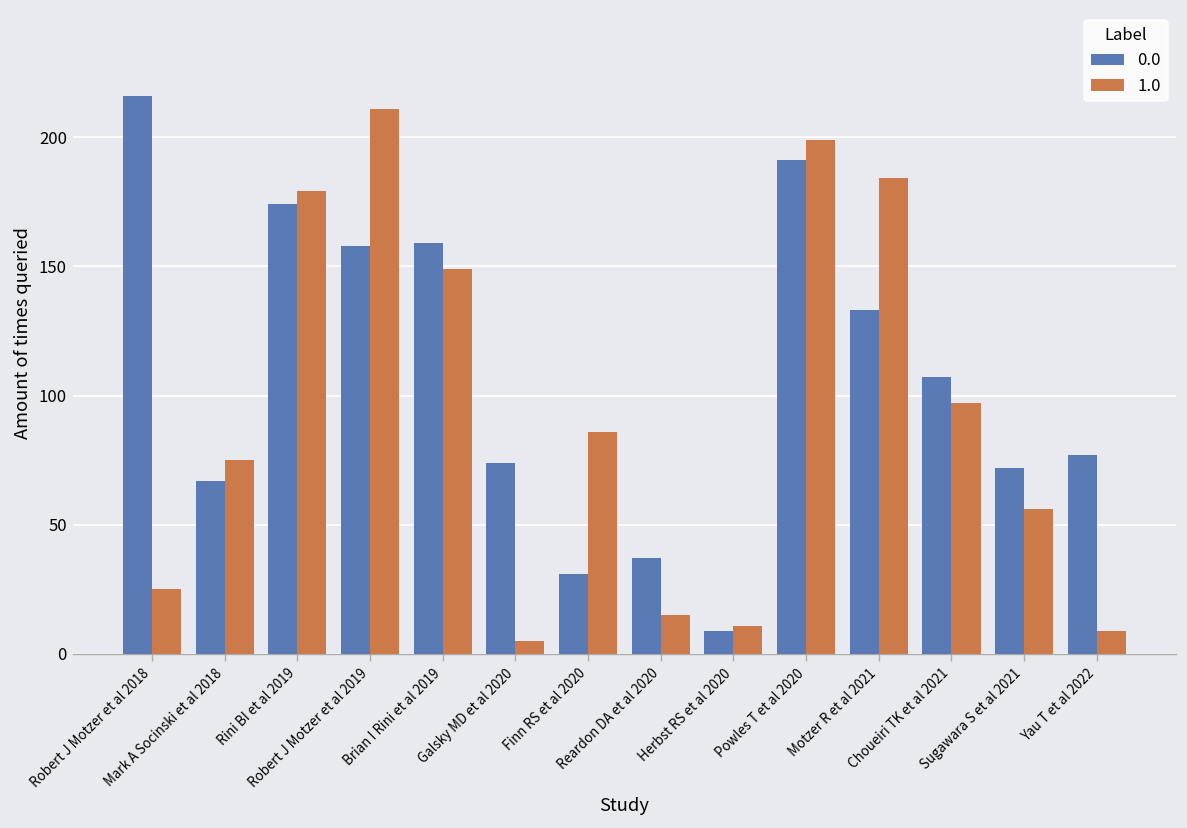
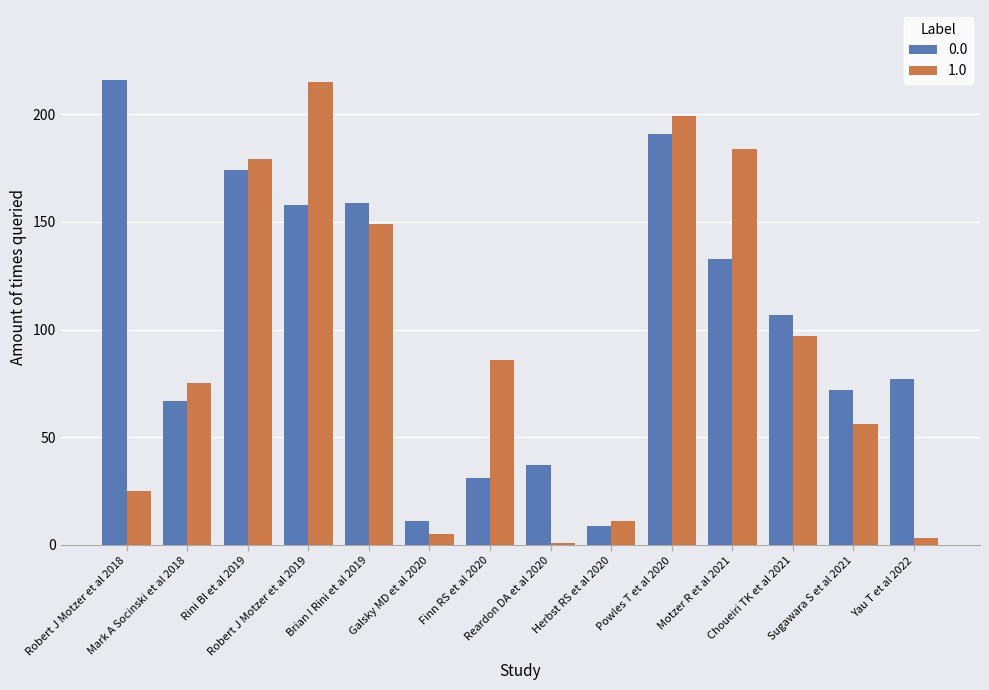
  {
    "0.0": {
      "Robert J Motzer et al 2018": 216,
      "Mark A Socinski et al 2018": 67,
      "Rini BI et al 2019": 174,
      "Robert J Motzer et al 2019": 158,
      "Brian I Rini et al 2019": 159,
-     "Galsky MD et al 2020": 74,
+     "Galsky MD et al 2020": 11,
      "Finn RS et al 2020": 31,
      "Reardon DA et al 2020": 37,
      "Herbst RS et al 2020": 9,
      "Powles T et al 2020": 191,
      "Motzer R et al 2021": 133,
      "Choueiri TK et al 2021": 107,
      "Sugawara S et al 2021": 72,
      "Yau T et al 2022": 77
    },
    "1.0": {
      "Robert J Motzer et al 2018": 25,
      "Mark A Socinski et al 2018": 75,
      "Rini BI et al 2019": 179,
-     "Robert J Motzer et al 2019": 211,
+     "Robert J Motzer et al 2019": 215,
      "Brian I Rini et al 2019": 149,
      "Galsky MD et al 2020": 5,
      "Finn RS et al 2020": 86,
-     "Reardon DA et al 2020": 15,
+     "Reardon DA et al 2020": 1,
      "Herbst RS et al 2020": 11,
      "Powles T et al 2020": 199,
      "Motzer R et al 2021": 184,
      "Choueiri TK et al 2021": 97,
      "Sugawara S et al 2021": 56,
-     "Yau T et al 2022": 9
+     "Yau T et al 2022": 3
    }
  }
